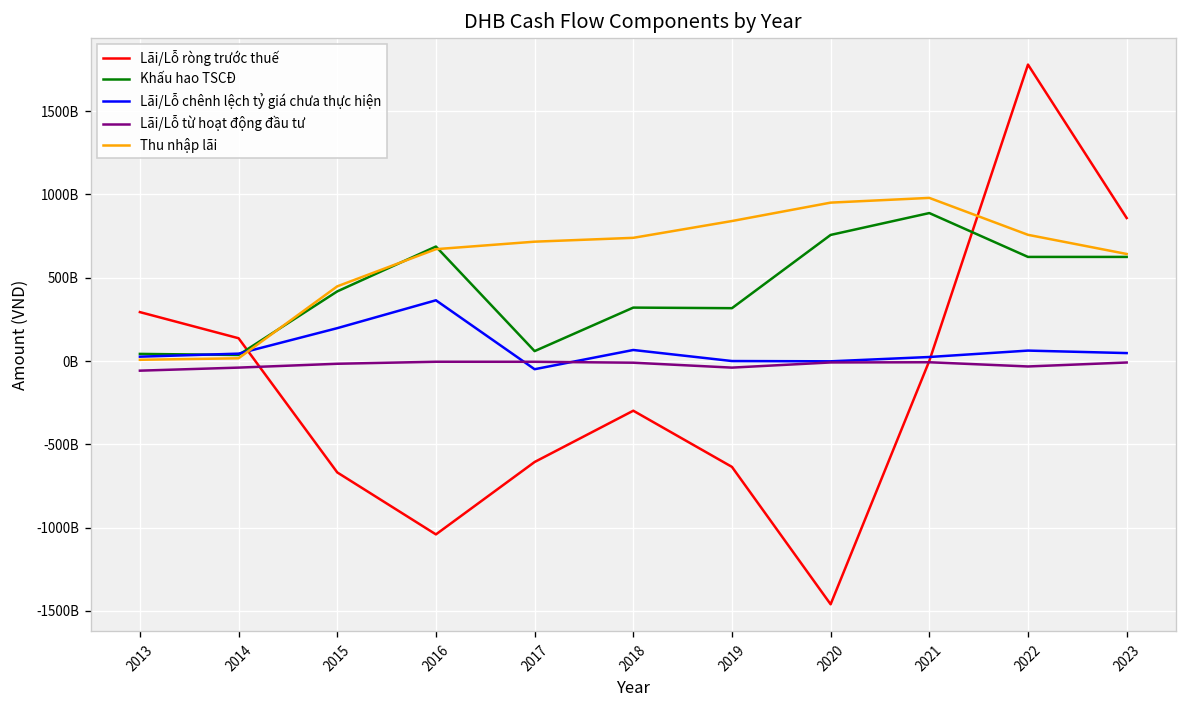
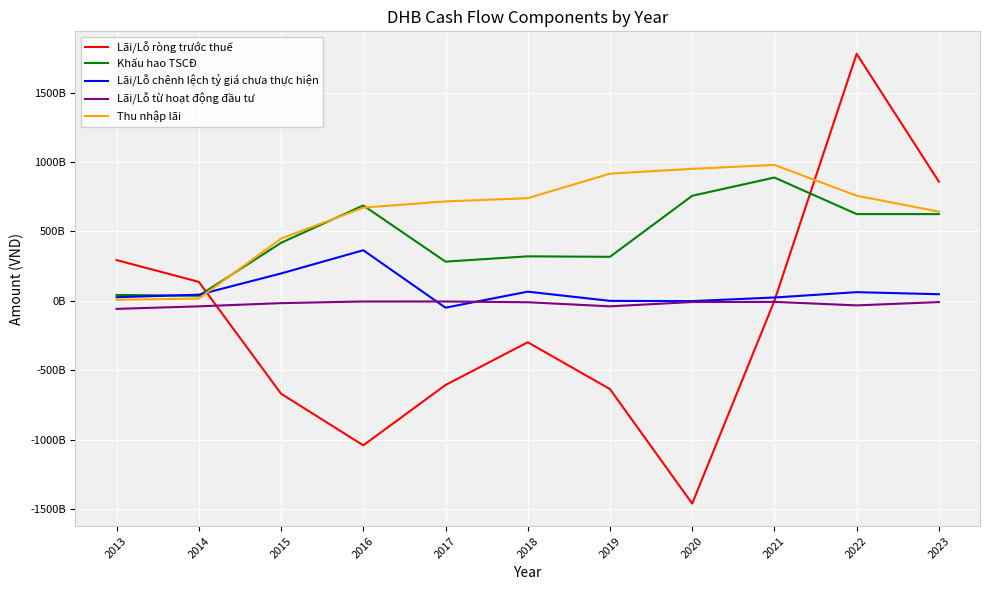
  {
    "Lãi/Lỗ ròng trước thuế": {
      "2013": 290000000000,
      "2014": 140000000000,
      "2015": -670000000000,
      "2016": -1040000000000,
      "2017": -610000000000,
      "2018": -300000000000,
      "2019": -640000000000,
      "2020": -1460000000000,
      "2022": 1780000000000,
      "2023": 860000000000
    },
    "Khấu hao TSCĐ": {
      "2015": 420000000000,
-     "2017": 60000000000,
+     "2017": 280000000000,
      "2018": 320000000000,
      "2019": 320000000000,
      "2020": 760000000000,
      "2021": 890000000000,
      "2022": 620000000000
    },
    "Lãi/Lỗ chênh lệch tỷ giá chưa thực hiện": {
      "2015": 200000000000,
      "2016": 360000000000,
      "2017": -50000000000,
      "2018": 70000000000,
      "2019": 0,
      "2021": 20000000000,
      "2022": 60000000000,
      "2023": 50000000000
    },
    "Lãi/Lỗ từ hoạt động đầu tư": {
      "2013": -60000000000,
      "2014": -40000000000,
      "2015": -20000000000,
      "2016": 0,
      "2017": 0,
      "2018": -10000000000,
      "2019": -40000000000,
      "2022": -30000000000,
      "2023": -10000000000
    },
    "Thu nhập lãi": {
      "2013": 10000000000,
      "2014": 20000000000,
      "2015": 450000000000,
      "2017": 720000000000,
      "2018": 740000000000,
-     "2019": 840000000000,
+     "2019": 920000000000,
      "2020": 950000000000,
      "2021": 980000000000,
      "2022": 760000000000
    }
  }
